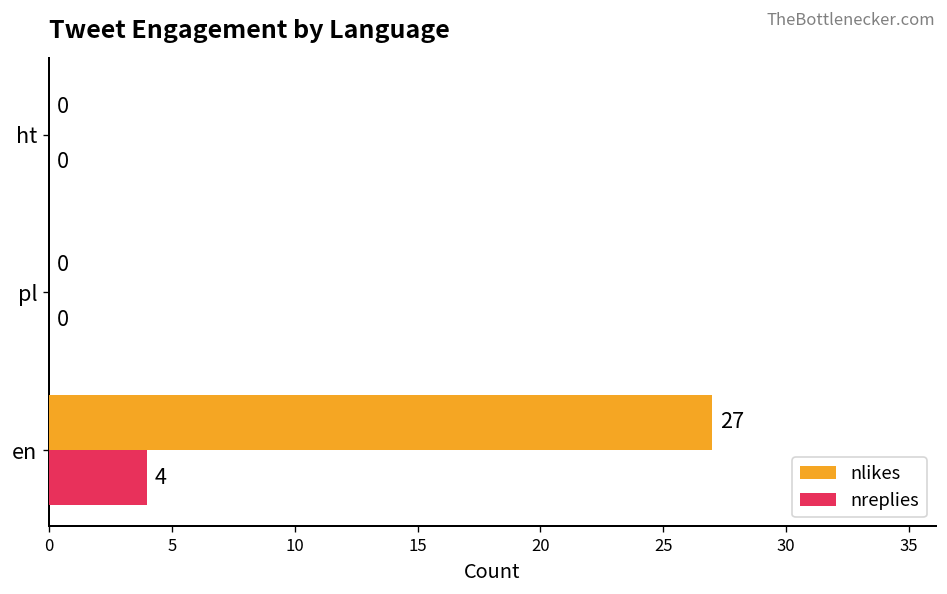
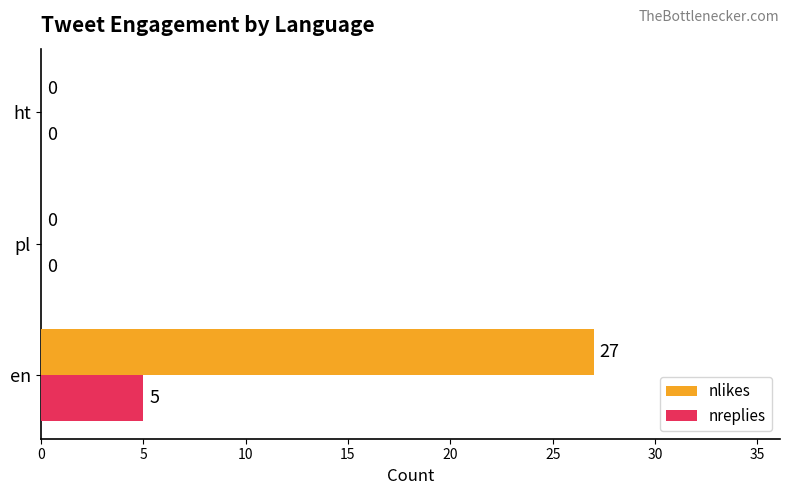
  {
    "nlikes": {
      "ht": 0,
      "pl": 0,
      "en": 27
    },
    "nreplies": {
      "ht": 0,
      "pl": 0,
-     "en": 4
+     "en": 5
    }
  }
